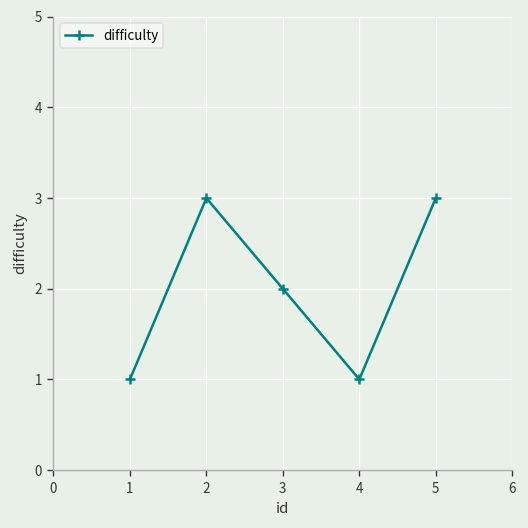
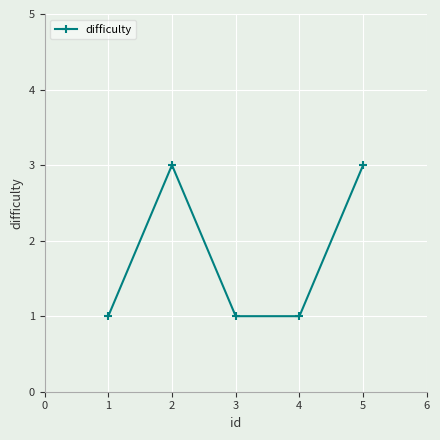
  {
    "1": 1,
    "2": 3,
-   "3": 2,
+   "3": 1,
    "4": 1,
    "5": 3
  }
